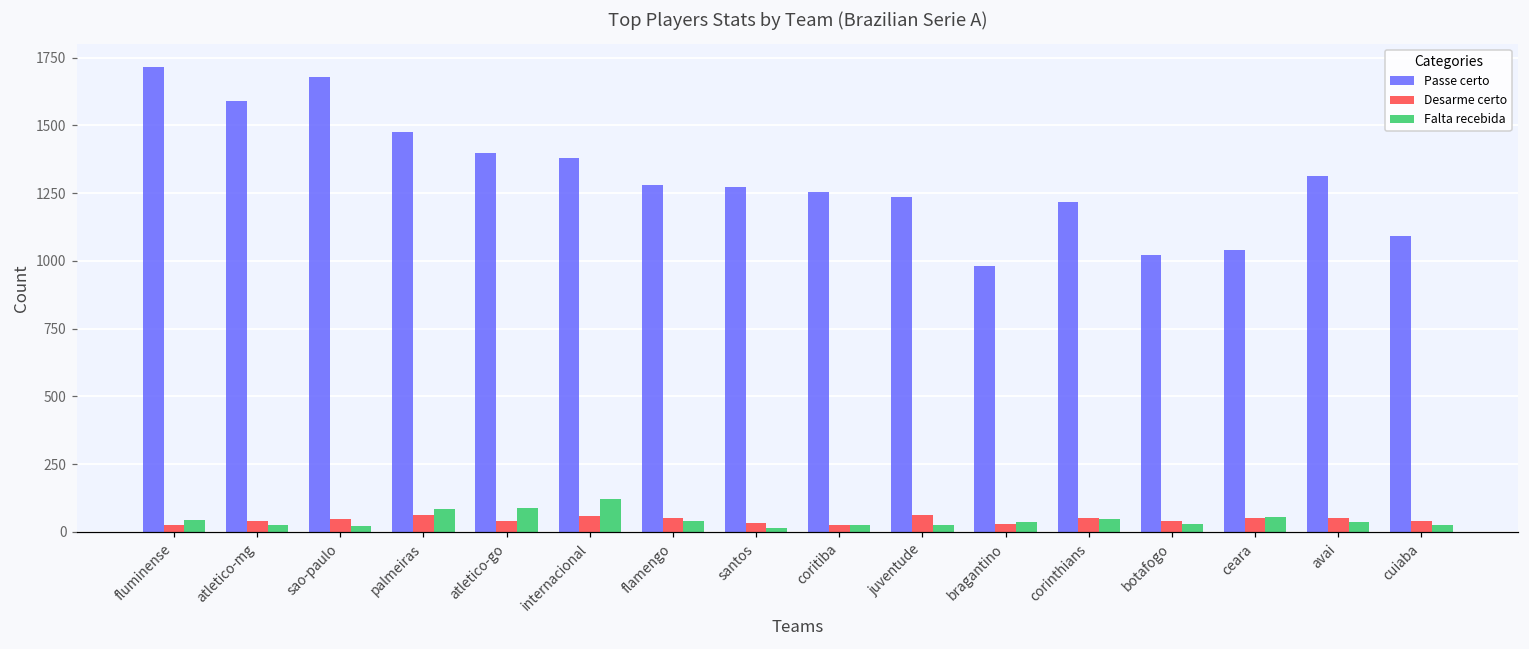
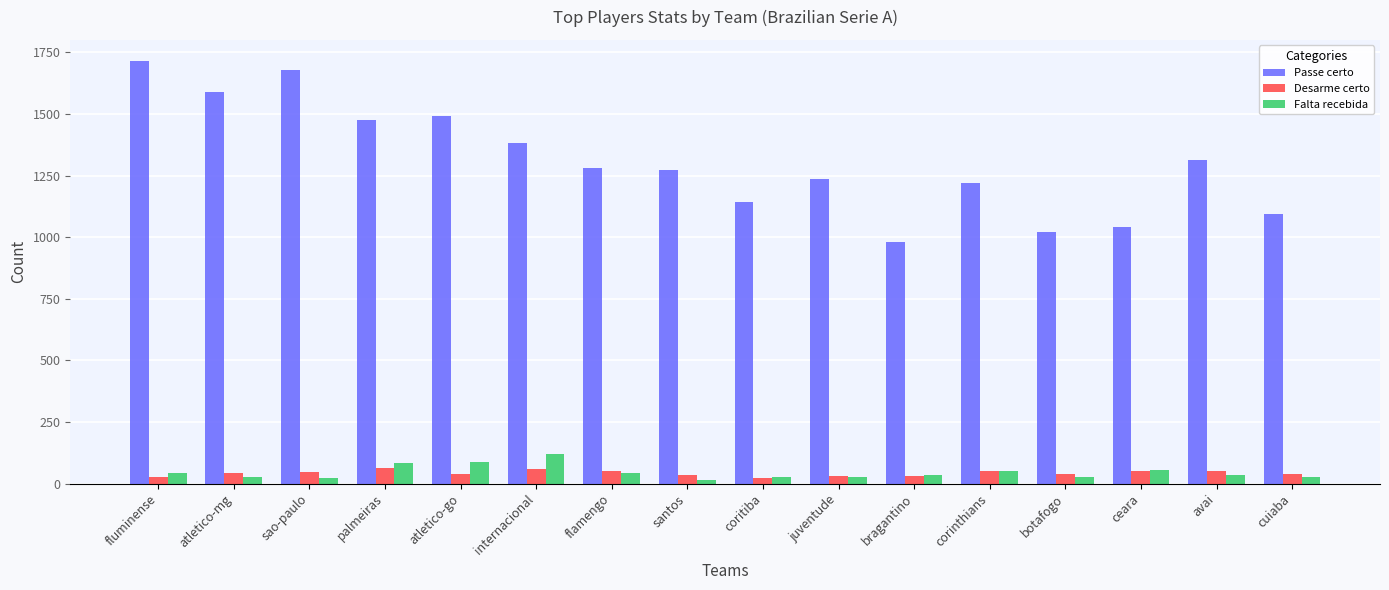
  {
    "Passe certo": {
      "fluminense": 1720,
      "atletico-mg": 1590,
      "sao-paulo": 1680,
      "palmeiras": 1480,
-     "atletico-go": 1400,
+     "atletico-go": 1490,
      "internacional": 1380,
      "flamengo": 1280,
      "santos": 1270,
-     "coritiba": 1260,
+     "coritiba": 1140,
      "juventude": 1240,
      "bragantino": 980,
      "corinthians": 1220,
      "botafogo": 1020,
      "ceara": 1040,
      "avai": 1320,
      "cuiaba": 1090
    },
    "Desarme certo": {
      "fluminense": 30,
      "atletico-mg": 40,
      "sao-paulo": 50,
      "palmeiras": 60,
      "atletico-go": 40,
      "internacional": 60,
      "flamengo": 50,
      "santos": 30,
      "coritiba": 20,
-     "juventude": 60,
+     "juventude": 30,
      "bragantino": 30,
      "corinthians": 50,
      "botafogo": 40,
      "ceara": 50,
      "avai": 50,
      "cuiaba": 40
    },
    "Falta recebida": {
      "fluminense": 40,
      "atletico-mg": 30,
      "sao-paulo": 20,
      "palmeiras": 80,
      "atletico-go": 90,
      "internacional": 120,
      "flamengo": 40,
      "santos": 10,
      "coritiba": 30,
      "juventude": 30,
      "bragantino": 40,
      "corinthians": 50,
      "botafogo": 30,
      "ceara": 50,
      "avai": 40,
      "cuiaba": 30
    }
  }
